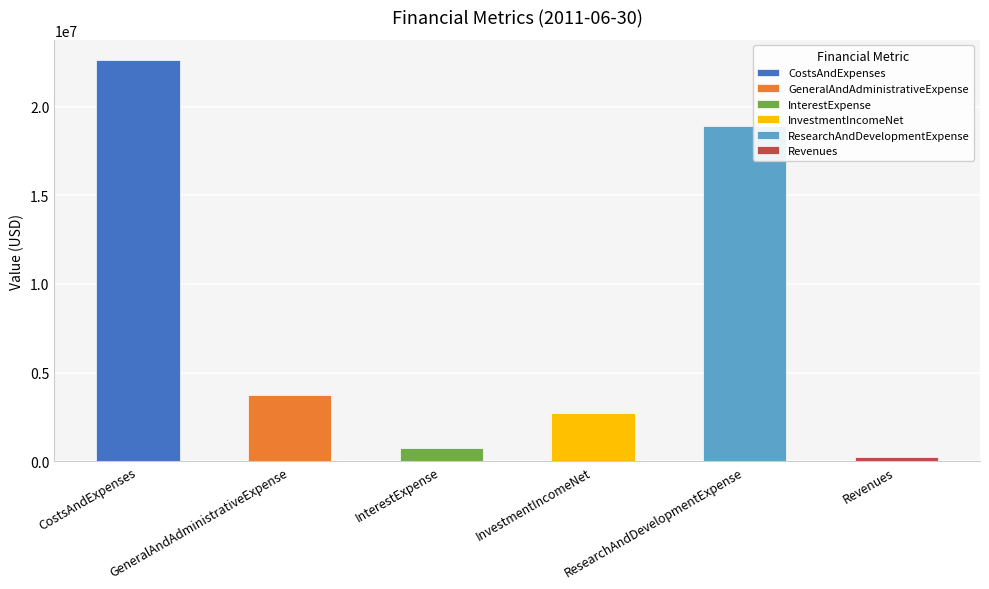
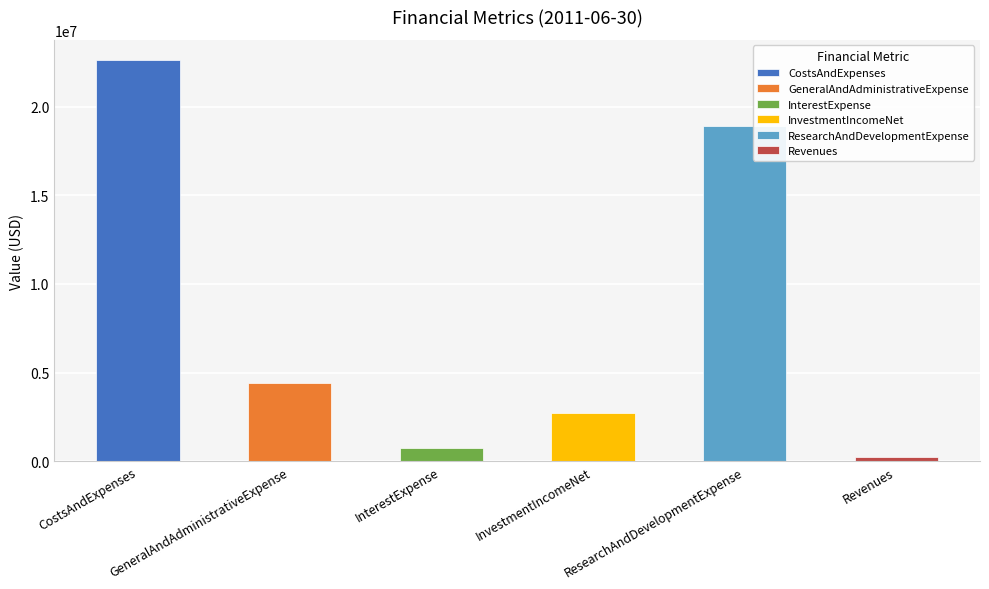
  {
    "CostsAndExpenses": 22600000,
-   "GeneralAndAdministrativeExpense": 3700000,
+   "GeneralAndAdministrativeExpense": 4400000,
    "InterestExpense": 700000,
    "InvestmentIncomeNet": 2700000,
    "ResearchAndDevelopmentExpense": 18900000,
    "Revenues": 200000
  }
